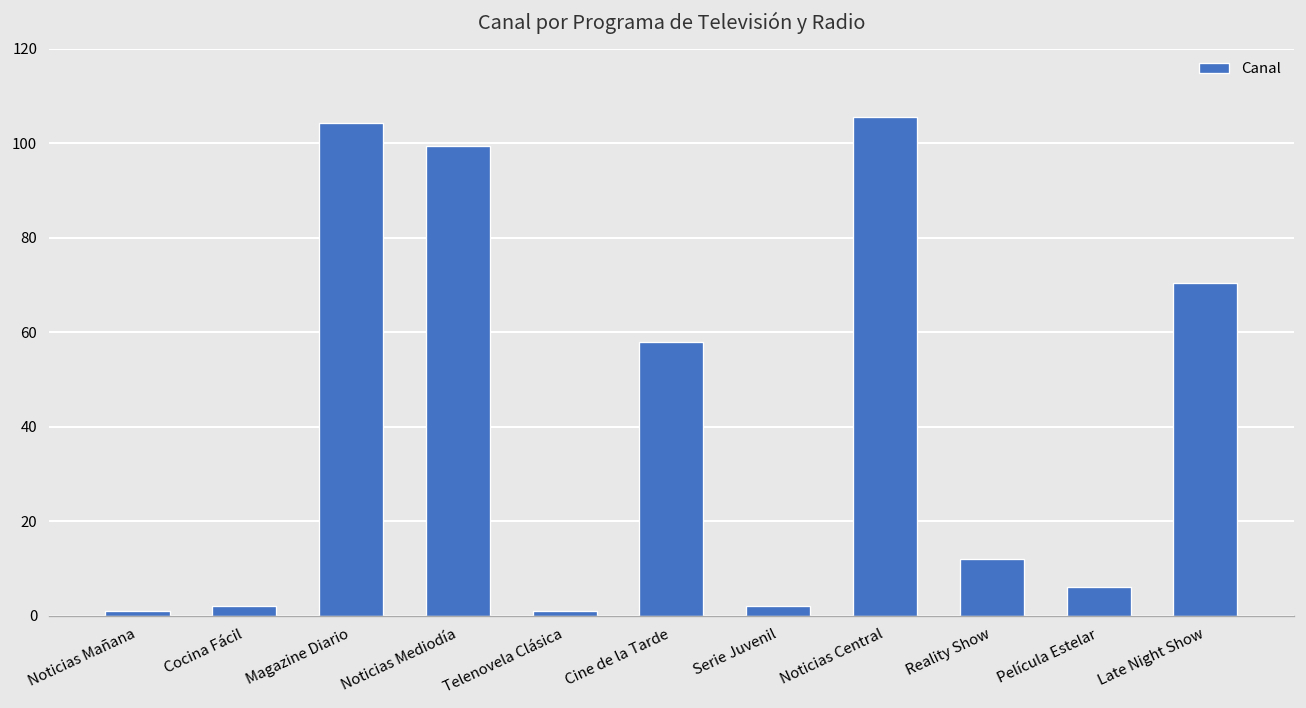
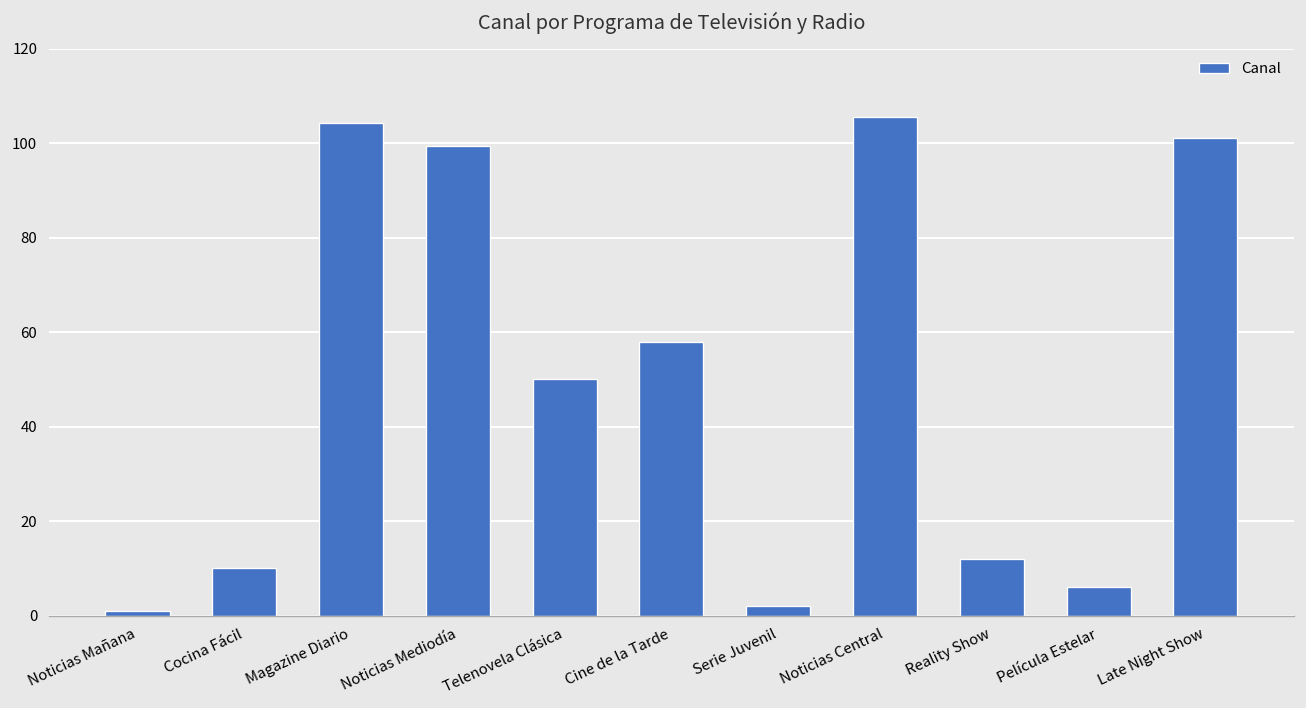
  {
    "Noticias Mañana": 1,
-   "Cocina Fácil": 2,
+   "Cocina Fácil": 10,
    "Magazine Diario": 104,
    "Noticias Mediodía": 100,
-   "Telenovela Clásica": 1,
+   "Telenovela Clásica": 50,
    "Cine de la Tarde": 58,
    "Serie Juvenil": 2,
    "Noticias Central": 106,
    "Reality Show": 12,
    "Película Estelar": 6,
-   "Late Night Show": 71
+   "Late Night Show": 101
  }
